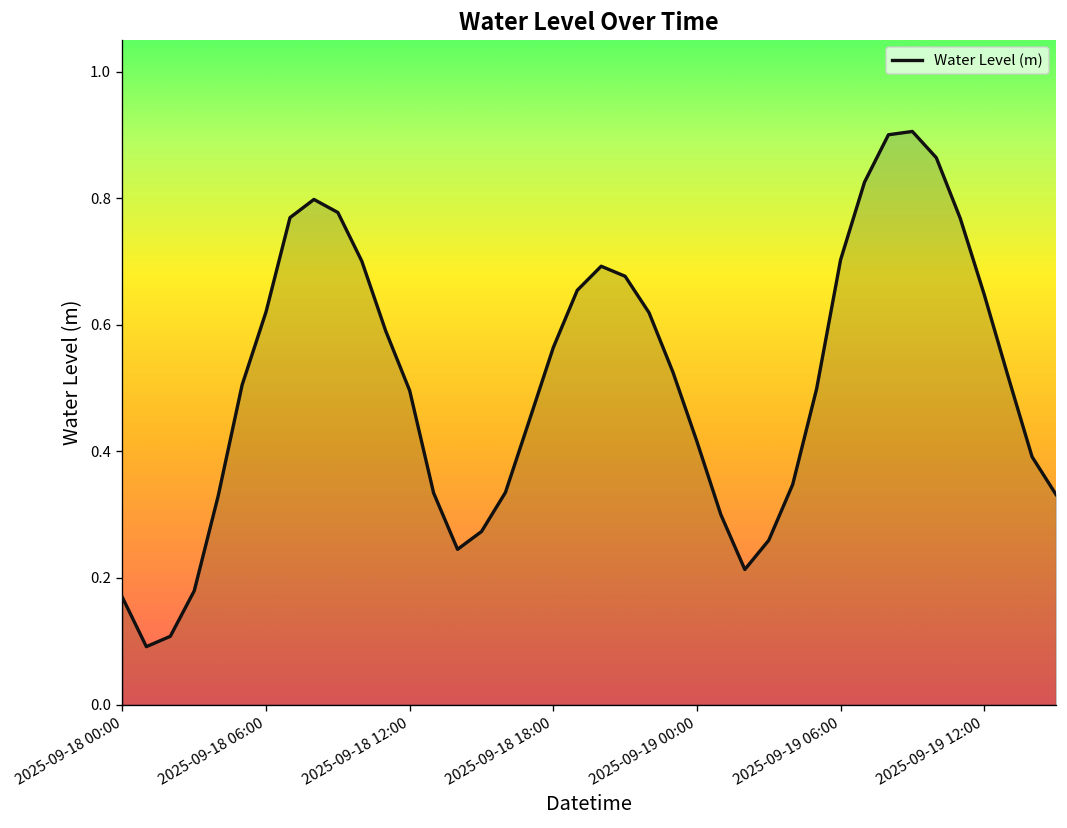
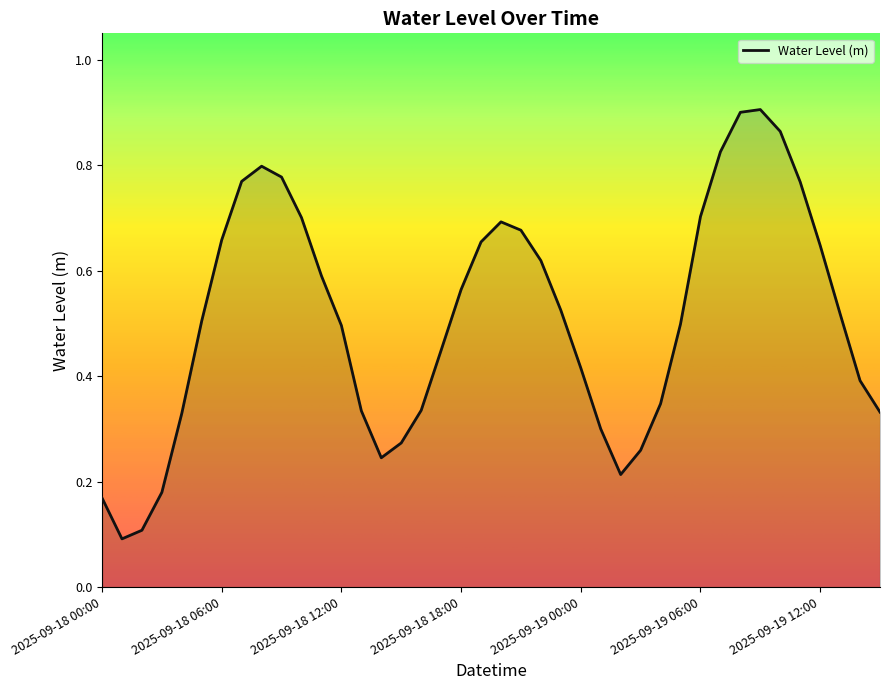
  {
    "2025-09-18 00:00": 0.17,
-   "2025-09-18 06:00": 0.62,
+   "2025-09-18 06:00": 0.66,
    "2025-09-18 12:00": 0.50,
    "2025-09-18 18:00": 0.56,
    "2025-09-19 00:00": 0.42,
    "2025-09-19 06:00": 0.70,
    "2025-09-19 12:00": 0.65
  }
